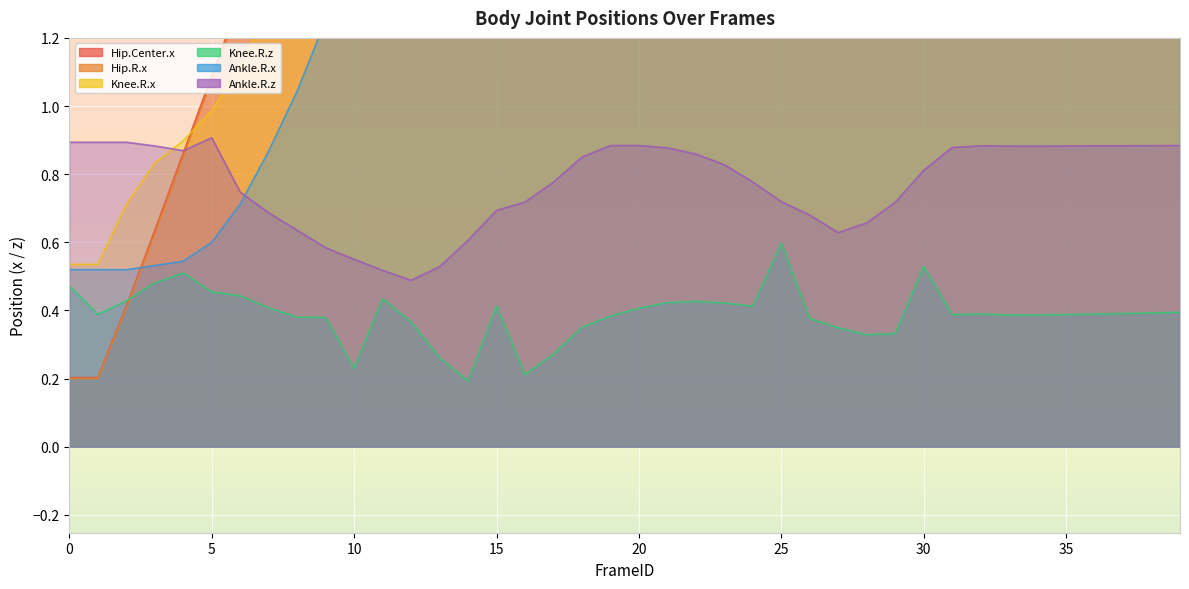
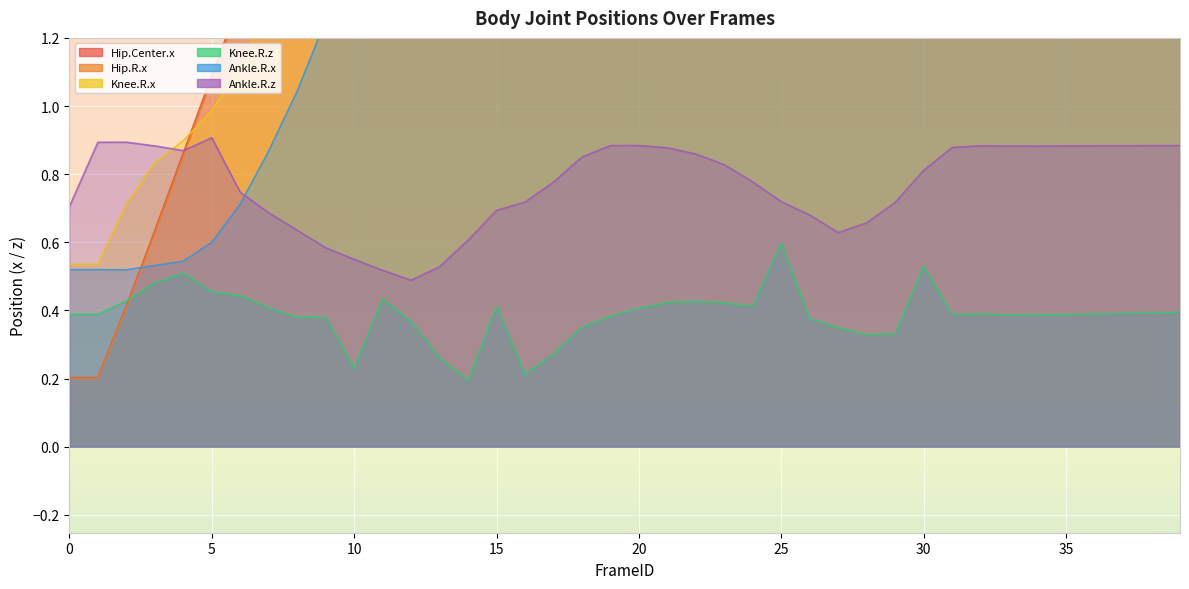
  {
    "Knee.R.z": {
-     "0": 0.47,
+     "0": 0.39,
      "5": 0.46,
      "10": 0.23,
      "15": 0.41,
      "20": 0.41,
      "25": 0.60,
      "30": 0.53,
      "35": 0.39
    },
    "Ankle.R.x": {
      "0": 0.52,
      "5": 0.60
    },
    "Ankle.R.z": {
-     "0": 0.89,
+     "0": 0.70,
      "5": 0.91,
      "10": 0.55,
      "15": 0.69,
      "20": 0.88,
      "25": 0.72,
      "30": 0.81,
      "35": 0.88
    }
  }
